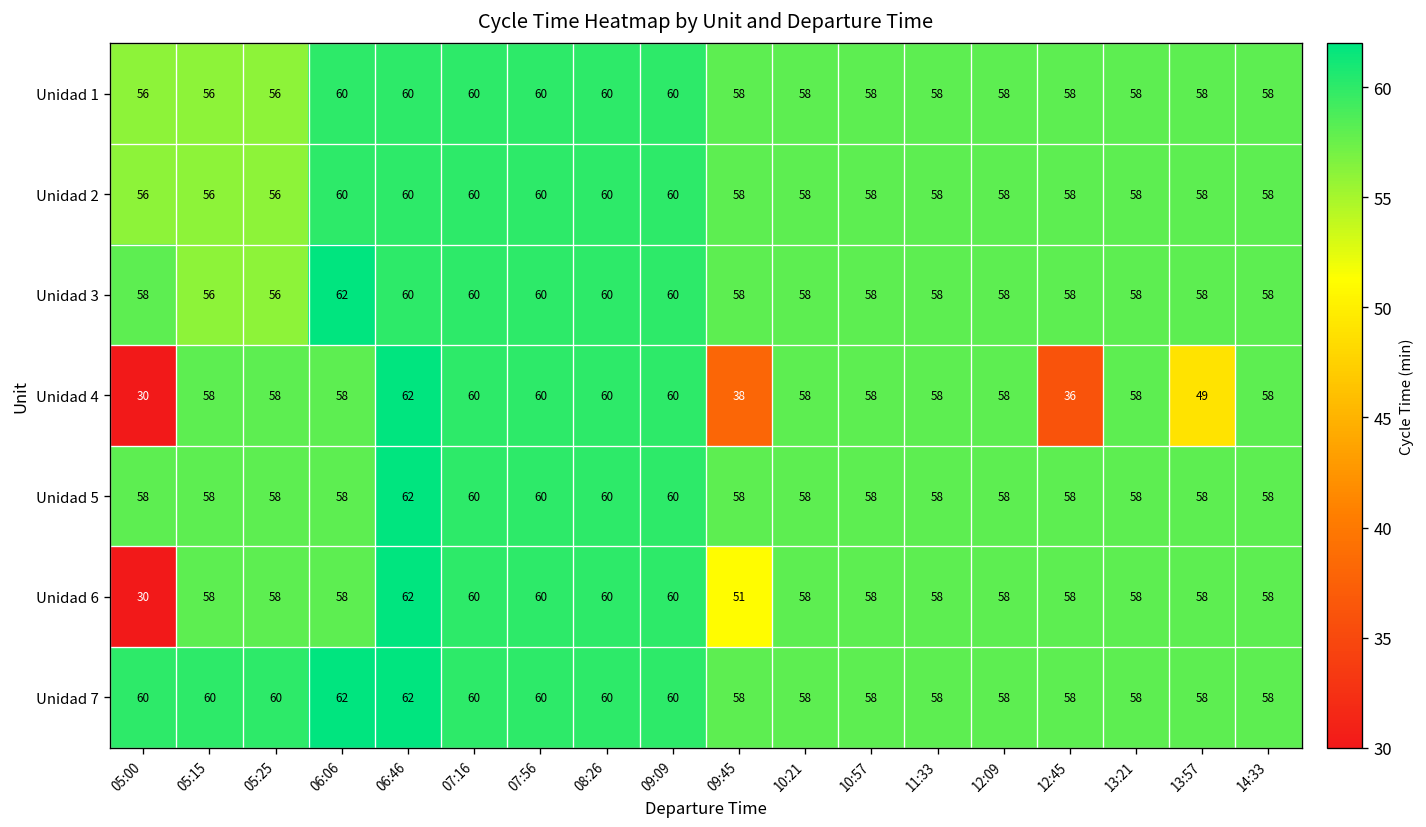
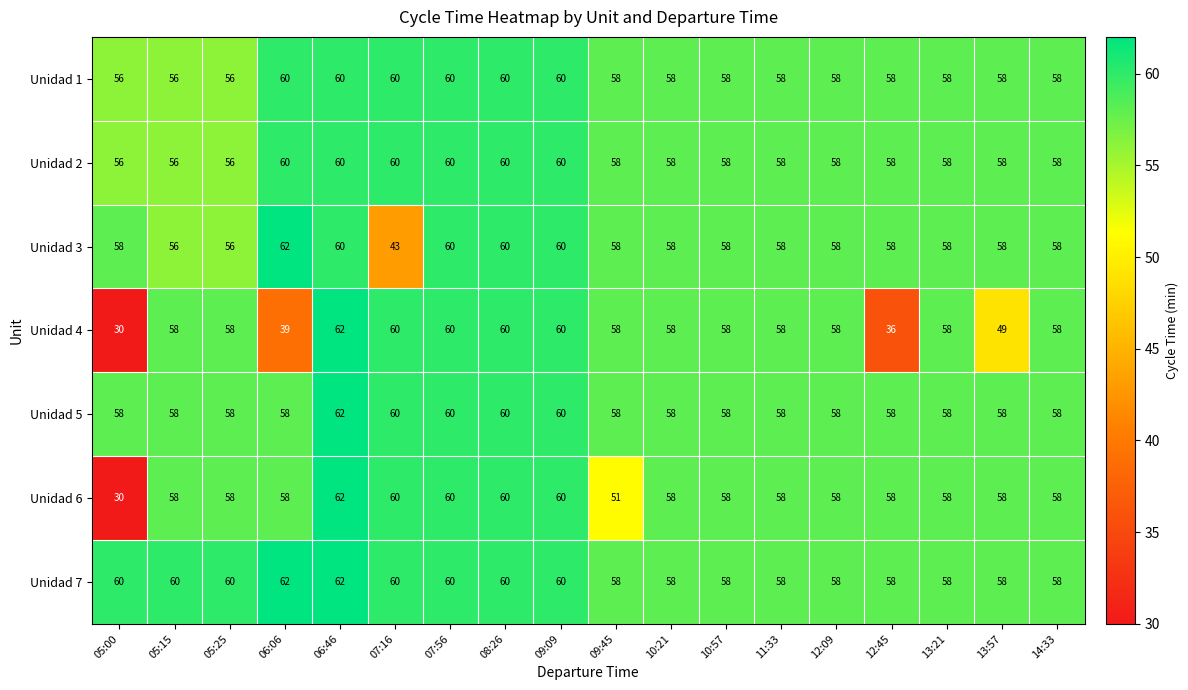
  {
    "Unidad 1": {
      "05:00": 56,
      "05:15": 56,
      "05:25": 56,
      "06:06": 60,
      "06:46": 60,
      "07:16": 60,
      "07:56": 60,
      "08:26": 60,
      "09:09": 60,
      "09:45": 58,
      "10:21": 58,
      "10:57": 58,
      "11:33": 58,
      "12:09": 58,
      "12:45": 58,
      "13:21": 58,
      "13:57": 58,
      "14:33": 58
    },
    "Unidad 2": {
      "05:00": 56,
      "05:15": 56,
      "05:25": 56,
      "06:06": 60,
      "06:46": 60,
      "07:16": 60,
      "07:56": 60,
      "08:26": 60,
      "09:09": 60,
      "09:45": 58,
      "10:21": 58,
      "10:57": 58,
      "11:33": 58,
      "12:09": 58,
      "12:45": 58,
      "13:21": 58,
      "13:57": 58,
      "14:33": 58
    },
    "Unidad 3": {
      "05:00": 58,
      "05:15": 56,
      "05:25": 56,
      "06:06": 62,
      "06:46": 60,
-     "07:16": 60,
+     "07:16": 43,
      "07:56": 60,
      "08:26": 60,
      "09:09": 60,
      "09:45": 58,
      "10:21": 58,
      "10:57": 58,
      "11:33": 58,
      "12:09": 58,
      "12:45": 58,
      "13:21": 58,
      "13:57": 58,
      "14:33": 58
    },
    "Unidad 4": {
      "05:00": 30,
      "05:15": 58,
      "05:25": 58,
-     "06:06": 58,
+     "06:06": 39,
      "06:46": 62,
      "07:16": 60,
      "07:56": 60,
      "08:26": 60,
      "09:09": 60,
-     "09:45": 38,
+     "09:45": 58,
      "10:21": 58,
      "10:57": 58,
      "11:33": 58,
      "12:09": 58,
      "12:45": 36,
      "13:21": 58,
      "13:57": 49,
      "14:33": 58
    },
    "Unidad 5": {
      "05:00": 58,
      "05:15": 58,
      "05:25": 58,
      "06:06": 58,
      "06:46": 62,
      "07:16": 60,
      "07:56": 60,
      "08:26": 60,
      "09:09": 60,
      "09:45": 58,
      "10:21": 58,
      "10:57": 58,
      "11:33": 58,
      "12:09": 58,
      "12:45": 58,
      "13:21": 58,
      "13:57": 58,
      "14:33": 58
    },
    "Unidad 6": {
      "05:00": 30,
      "05:15": 58,
      "05:25": 58,
      "06:06": 58,
      "06:46": 62,
      "07:16": 60,
      "07:56": 60,
      "08:26": 60,
      "09:09": 60,
      "09:45": 51,
      "10:21": 58,
      "10:57": 58,
      "11:33": 58,
      "12:09": 58,
      "12:45": 58,
      "13:21": 58,
      "13:57": 58,
      "14:33": 58
    },
    "Unidad 7": {
      "05:00": 60,
      "05:15": 60,
      "05:25": 60,
      "06:06": 62,
      "06:46": 62,
      "07:16": 60,
      "07:56": 60,
      "08:26": 60,
      "09:09": 60,
      "09:45": 58,
      "10:21": 58,
      "10:57": 58,
      "11:33": 58,
      "12:09": 58,
      "12:45": 58,
      "13:21": 58,
      "13:57": 58,
      "14:33": 58
    }
  }
